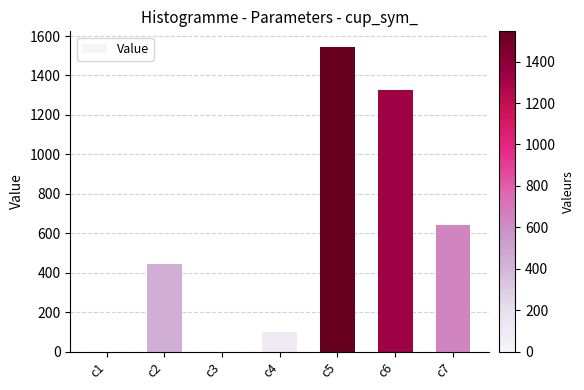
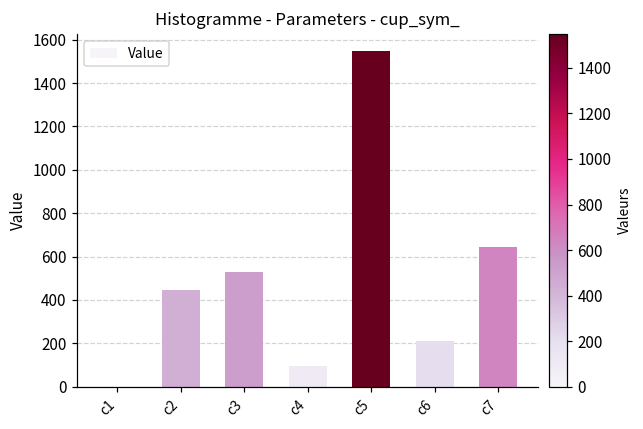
  {
    "c2": 440,
-   "c3": 0,
+   "c3": 530,
    "c4": 100,
    "c5": 1550,
-   "c6": 1330,
+   "c6": 210,
    "c7": 640
  }
